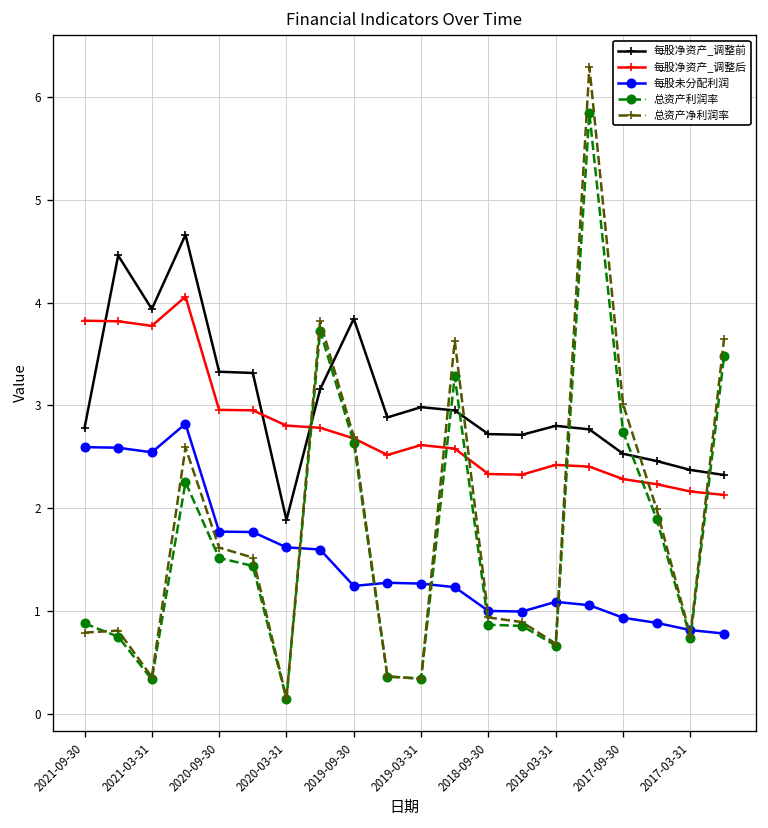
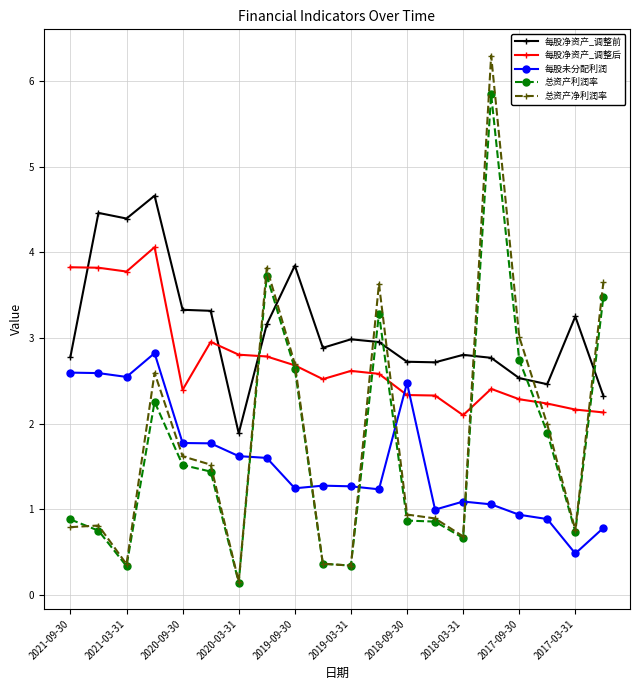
  {
    "每股净资产_调整前": {
      "2021-09-30": 2.8,
-     "2021-03-31": 3.9,
+     "2021-03-31": 4.4,
      "2020-09-30": 3.3,
      "2020-03-31": 1.9,
      "2019-09-30": 3.8,
      "2019-03-31": 3.0,
      "2018-09-30": 2.7,
      "2018-03-31": 2.8,
      "2017-09-30": 2.5,
-     "2017-03-31": 2.4
+     "2017-03-31": 3.2
    },
    "每股净资产_调整后": {
      "2021-09-30": 3.8,
      "2021-03-31": 3.8,
-     "2020-09-30": 3.0,
+     "2020-09-30": 2.4,
      "2020-03-31": 2.8,
      "2019-03-31": 2.6,
      "2018-09-30": 2.3,
-     "2018-03-31": 2.4,
+     "2018-03-31": 2.1,
      "2017-09-30": 2.3,
      "2017-03-31": 2.2
    },
    "每股未分配利润": {
      "2021-09-30": 2.6,
      "2021-03-31": 2.5,
      "2020-09-30": 1.8,
      "2020-03-31": 1.6,
      "2019-09-30": 1.2,
      "2019-03-31": 1.3,
-     "2018-09-30": 1.0,
+     "2018-09-30": 2.5,
      "2018-03-31": 1.1,
      "2017-09-30": 0.9,
-     "2017-03-31": 0.8
+     "2017-03-31": 0.5
    },
    "总资产利润率": {
      "2021-09-30": 0.9,
      "2020-09-30": 1.5,
      "2019-09-30": 2.6,
      "2018-09-30": 0.9,
      "2017-09-30": 2.7
    },
    "总资产净利润率": {
      "2021-09-30": 0.8,
      "2020-09-30": 1.6,
      "2018-09-30": 0.9,
      "2017-09-30": 3.0
    }
  }
